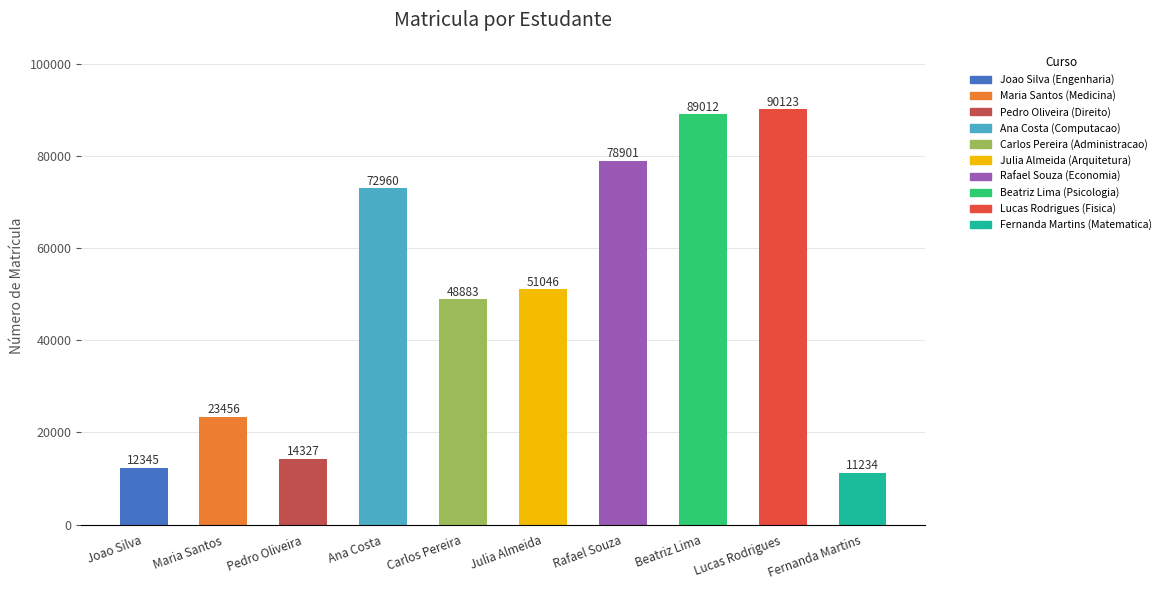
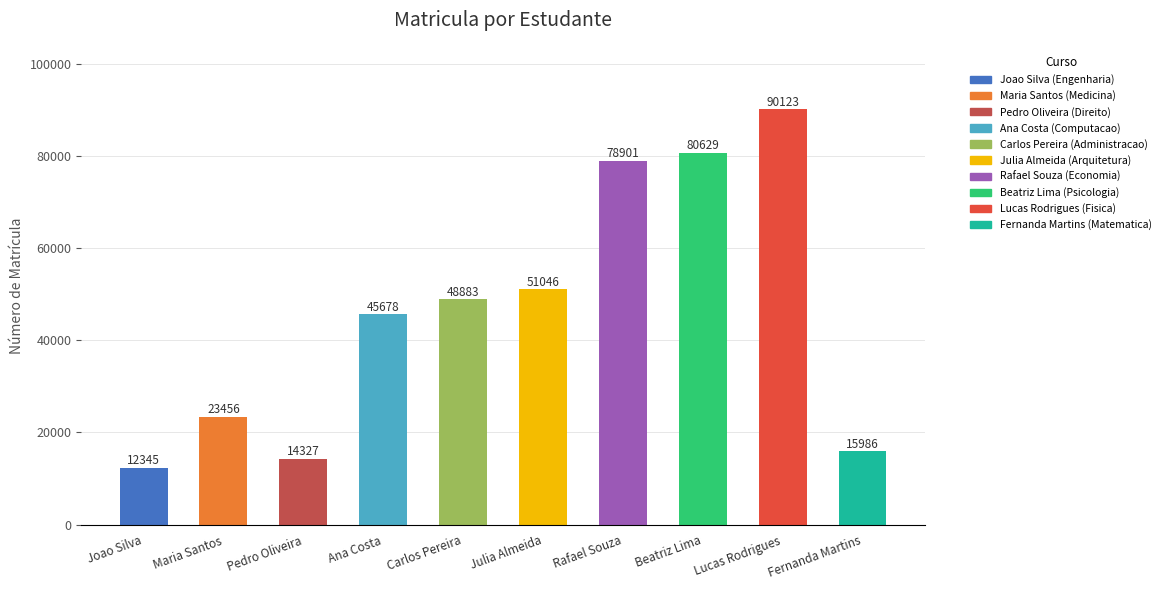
  {
    "Joao Silva": 12345,
    "Maria Santos": 23456,
    "Pedro Oliveira": 14327,
-   "Ana Costa": 72960,
+   "Ana Costa": 45678,
    "Carlos Pereira": 48883,
    "Julia Almeida": 51046,
    "Rafael Souza": 78901,
-   "Beatriz Lima": 89012,
+   "Beatriz Lima": 80629,
    "Lucas Rodrigues": 90123,
-   "Fernanda Martins": 11234
+   "Fernanda Martins": 15986
  }
